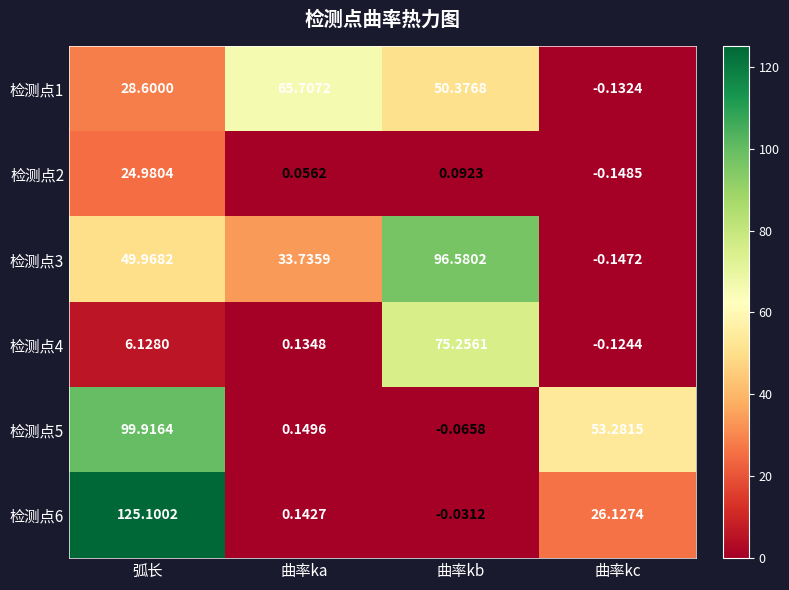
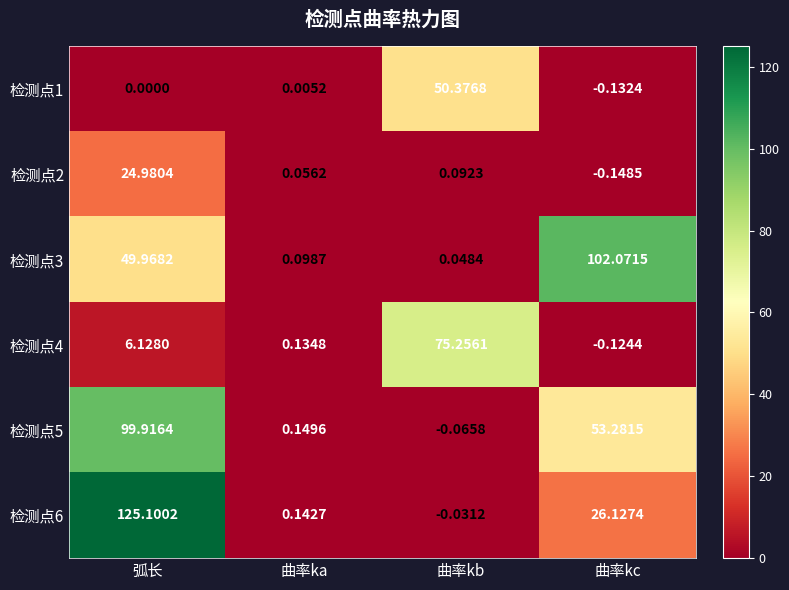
  {
    "检测点1": {
-     "弧长": 28.6000,
-     "曲率ka": 65.7072,
+     "弧长": 0.0000,
+     "曲率ka": 0.0052,
      "曲率kb": 50.3768,
      "曲率kc": -0.1324
    },
    "检测点2": {
      "弧长": 24.9804,
      "曲率ka": 0.0562,
      "曲率kb": 0.0923,
      "曲率kc": -0.1485
    },
    "检测点3": {
      "弧长": 49.9682,
-     "曲率ka": 33.7359,
-     "曲率kb": 96.5802,
-     "曲率kc": -0.1472
+     "曲率ka": 0.0987,
+     "曲率kb": 0.0484,
+     "曲率kc": 102.0715
    },
    "检测点4": {
      "弧长": 6.1280,
      "曲率ka": 0.1348,
      "曲率kb": 75.2561,
      "曲率kc": -0.1244
    },
    "检测点5": {
      "弧长": 99.9164,
      "曲率ka": 0.1496,
      "曲率kb": -0.0658,
      "曲率kc": 53.2815
    },
    "检测点6": {
      "弧长": 125.1002,
      "曲率ka": 0.1427,
      "曲率kb": -0.0312,
      "曲率kc": 26.1274
    }
  }
